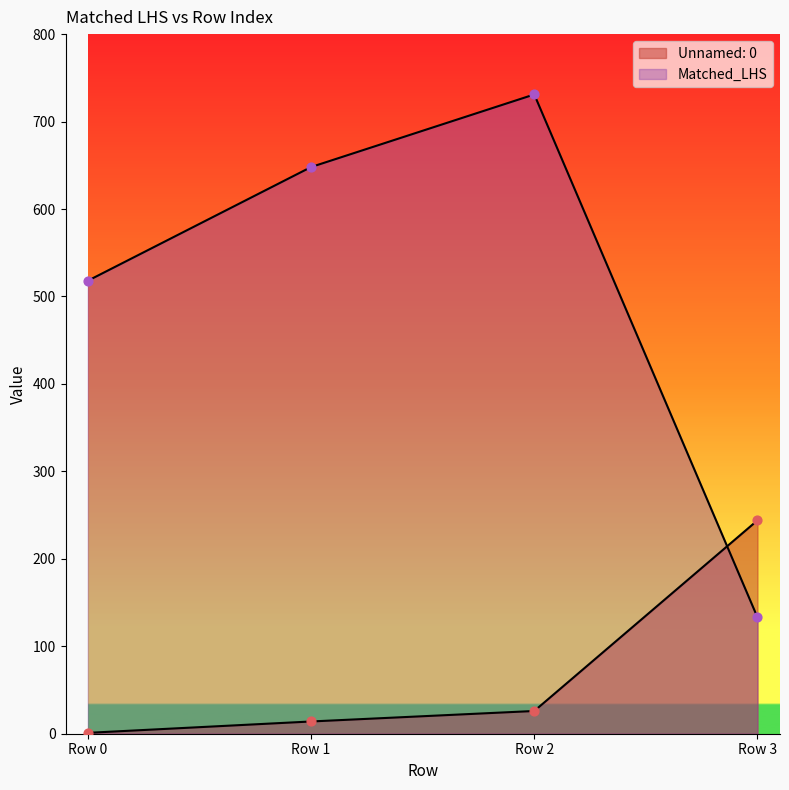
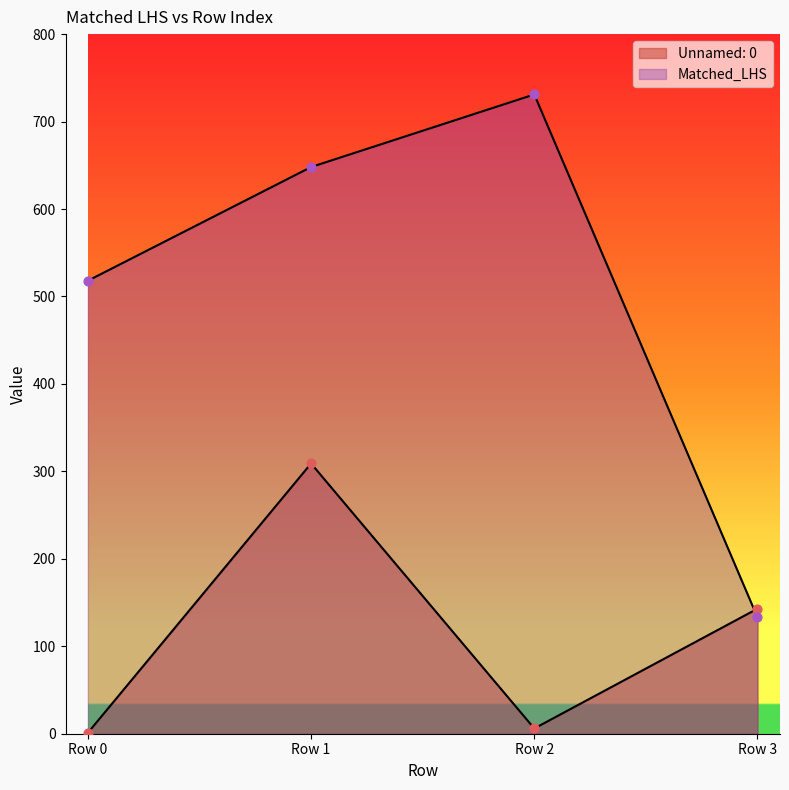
  {
    "Unnamed: 0": {
      "Row 0": 0,
-     "Row 1": 10,
-     "Row 2": 30,
-     "Row 3": 240
+     "Row 1": 310,
+     "Row 2": 10,
+     "Row 3": 140
    },
    "Matched_LHS": {
      "Row 0": 520,
      "Row 1": 650,
      "Row 2": 730,
      "Row 3": 130
    }
  }
